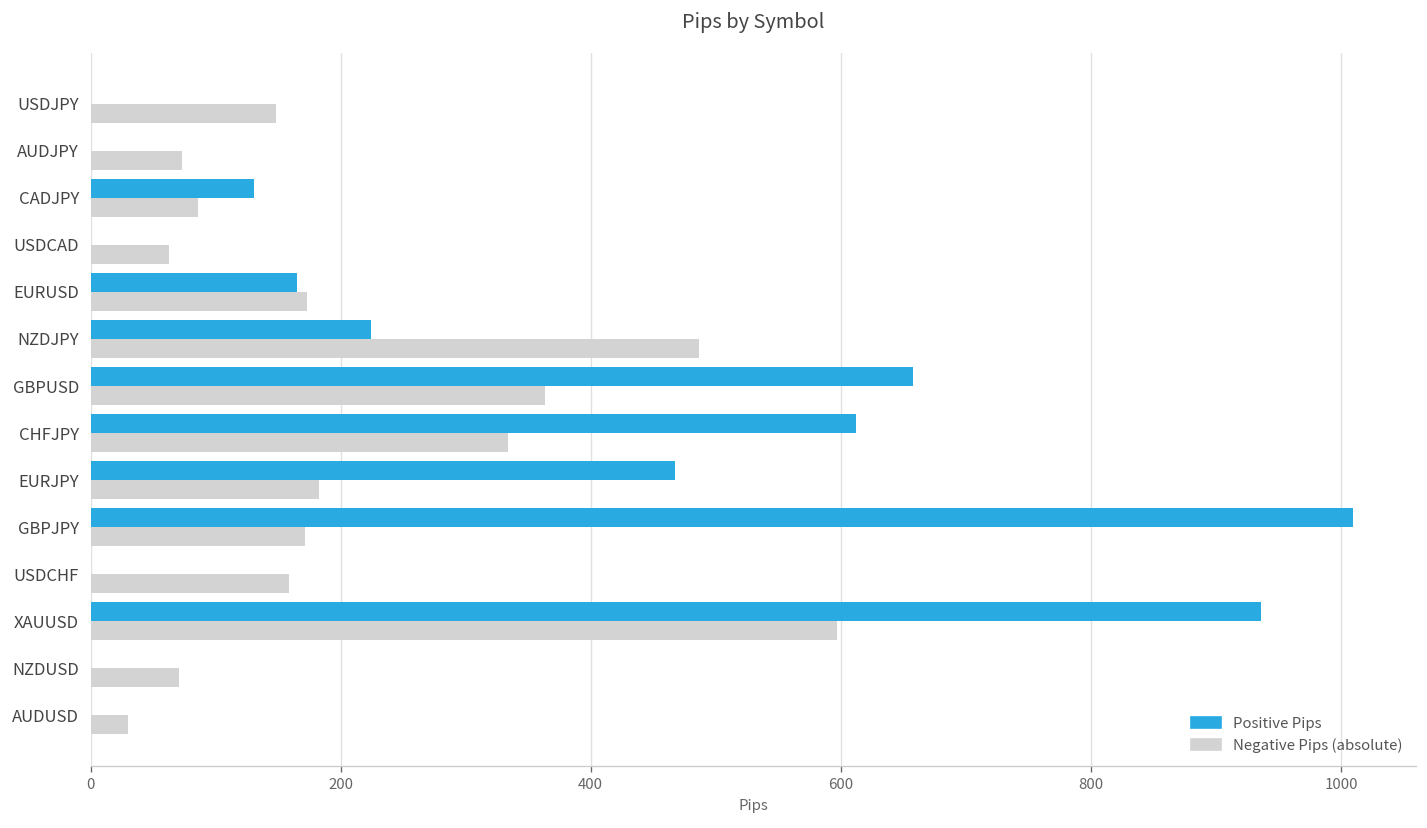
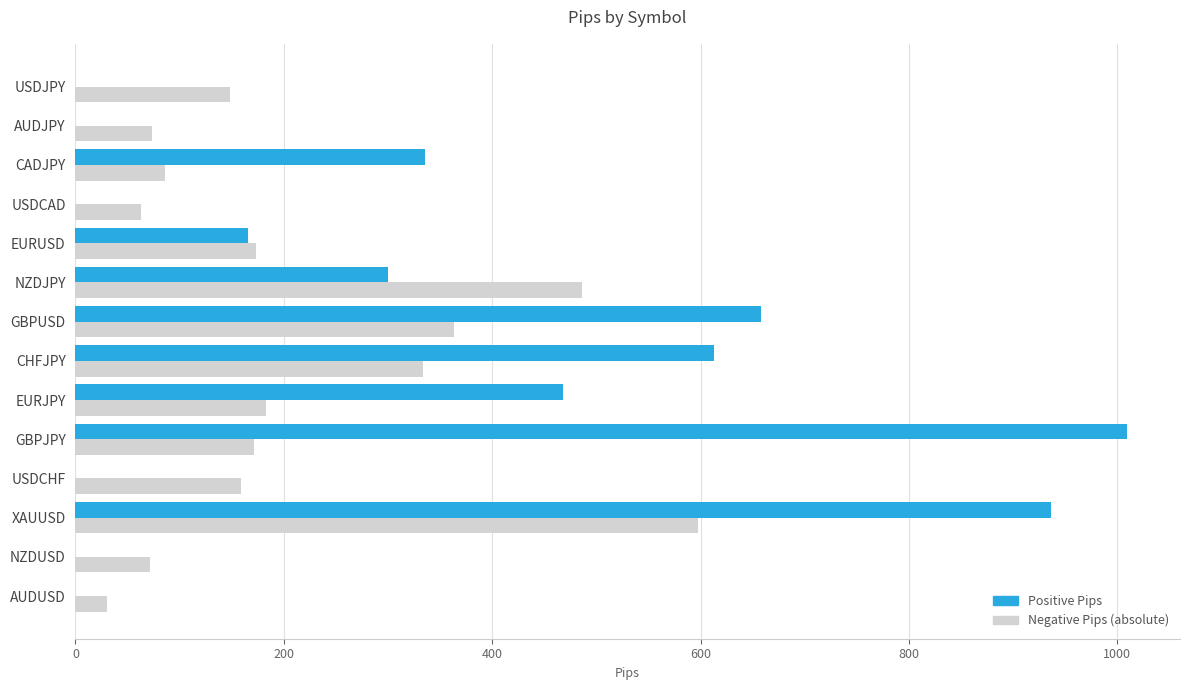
  {
    "Positive Pips": {
      "USDJPY": 0,
      "AUDJPY": 0,
-     "CADJPY": 131,
+     "CADJPY": 336,
      "USDCAD": 0,
      "EURUSD": 165,
-     "NZDJPY": 225,
+     "NZDJPY": 300,
      "GBPUSD": 658,
      "CHFJPY": 612,
      "EURJPY": 468,
      "GBPJPY": 1010,
      "USDCHF": 0,
      "XAUUSD": 936,
      "NZDUSD": 0,
      "AUDUSD": 0
    }
  }
